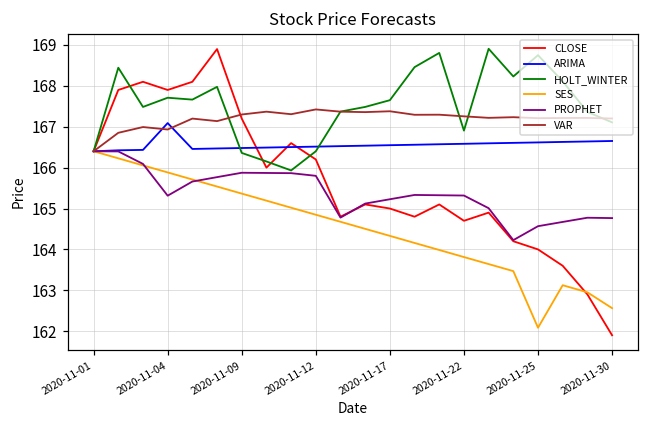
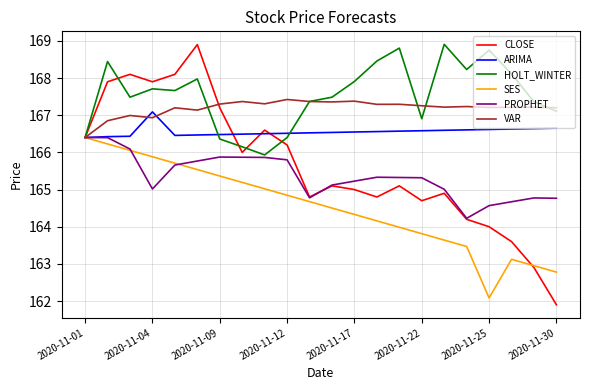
  {
    "CLOSE": {
      "2020-11-04": 167.9,
      "2020-11-09": 167.2,
      "2020-11-12": 166.2,
      "2020-11-17": 165.0,
      "2020-11-22": 164.7,
      "2020-11-25": 164.0,
      "2020-11-30": 161.9
    },
    "ARIMA": {
      "2020-11-04": 167.1,
      "2020-11-09": 166.5,
      "2020-11-12": 166.5,
      "2020-11-17": 166.5,
      "2020-11-22": 166.6,
      "2020-11-25": 166.6
    },
    "HOLT_WINTER": {
      "2020-11-04": 167.7,
      "2020-11-09": 166.4,
      "2020-11-12": 166.4,
-     "2020-11-17": 167.7,
+     "2020-11-17": 167.9,
      "2020-11-22": 166.9
    },
    "SES": {
      "2020-11-04": 165.9,
      "2020-11-09": 165.4,
      "2020-11-12": 164.8,
      "2020-11-17": 164.3,
      "2020-11-22": 163.8,
      "2020-11-25": 162.1,
-     "2020-11-30": 162.6
+     "2020-11-30": 162.8
    },
    "PROPHET": {
-     "2020-11-04": 165.3,
+     "2020-11-04": 165.0,
      "2020-11-09": 165.9,
      "2020-11-12": 165.8,
      "2020-11-17": 165.2,
      "2020-11-22": 165.3,
      "2020-11-25": 164.6,
      "2020-11-30": 164.8
    },
    "VAR": {
      "2020-11-04": 166.9,
      "2020-11-09": 167.3,
      "2020-11-12": 167.4,
      "2020-11-17": 167.4,
      "2020-11-22": 167.3
    }
  }
